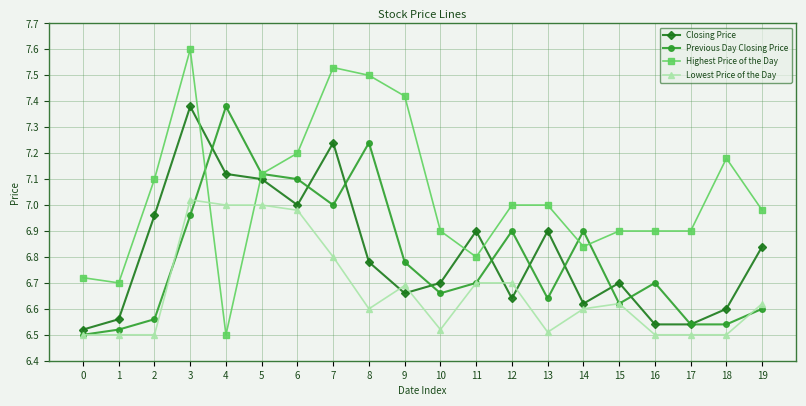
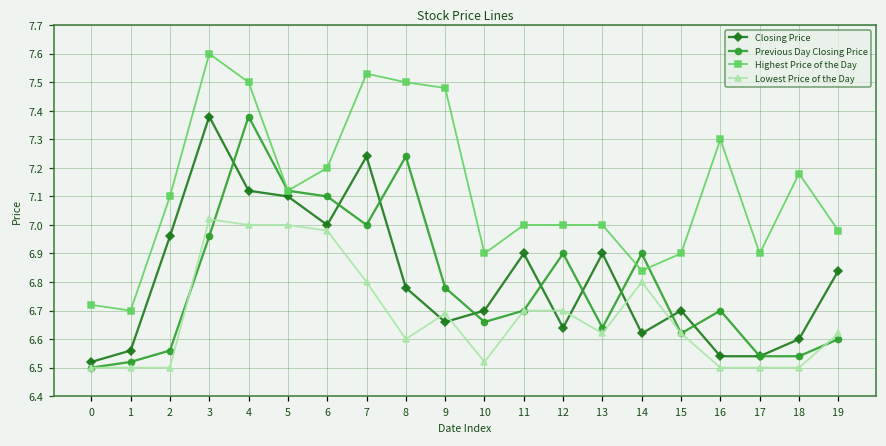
  {
    "Highest Price of the Day": {
      "0": 6.72,
      "1": 6.70,
      "2": 7.10,
      "3": 7.60,
-     "4": 6.5,
+     "4": 7.5,
      "6": 7.20,
      "7": 7.53,
      "8": 7.50,
-     "9": 7.42,
+     "9": 7.48,
      "10": 6.90,
-     "11": 6.8,
+     "11": 7.0,
      "12": 7.00,
      "13": 7.00,
      "14": 6.84,
      "15": 6.90,
-     "16": 6.9,
+     "16": 7.3,
      "17": 6.90,
      "18": 7.18,
      "19": 6.98
    },
    "Lowest Price of the Day": {
      "1": 6.50,
      "2": 6.50,
      "3": 7.02,
      "4": 7.00,
      "5": 7.00,
      "6": 6.98,
      "7": 6.80,
      "8": 6.60,
      "9": 6.69,
      "10": 6.52,
      "12": 6.70,
-     "13": 6.51,
-     "14": 6.6,
+     "13": 6.62,
+     "14": 6.8,
      "16": 6.50,
      "17": 6.50,
      "18": 6.50,
      "19": 6.62
    }
  }
